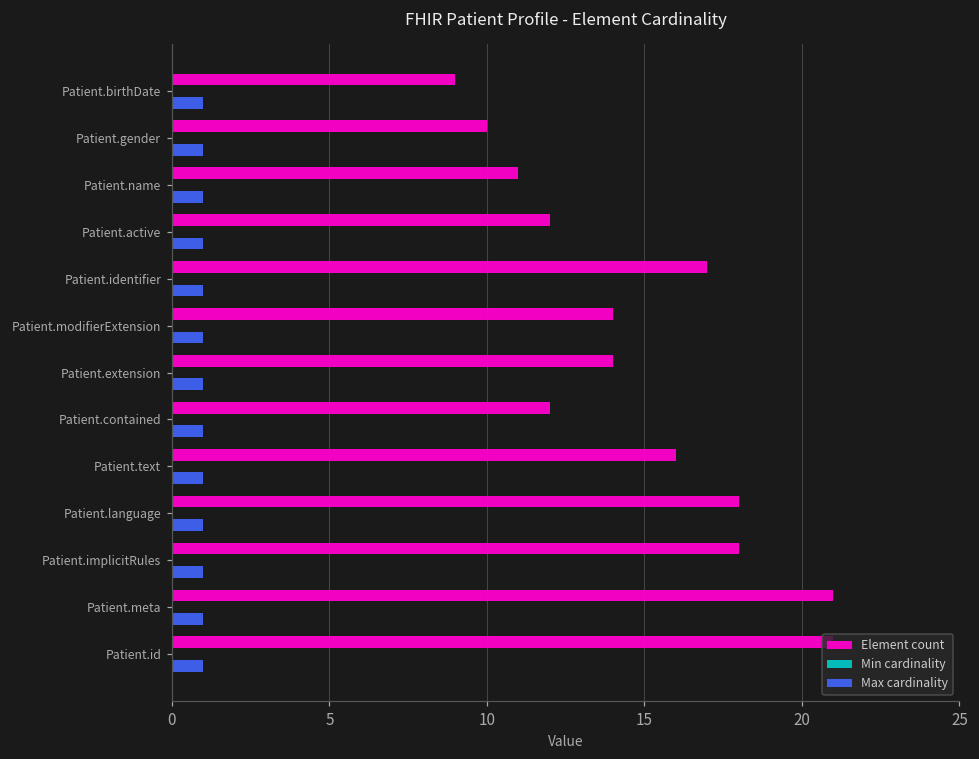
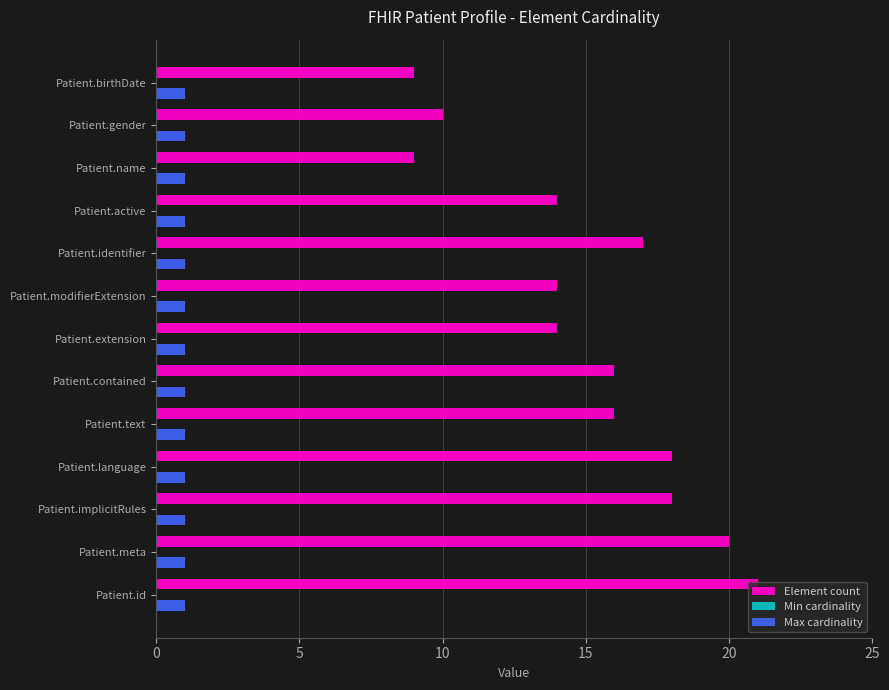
  {
    "Element count": {
      "Patient.birthDate": 9,
      "Patient.gender": 10,
-     "Patient.name": 11,
-     "Patient.active": 12,
+     "Patient.name": 9,
+     "Patient.active": 14,
      "Patient.identifier": 17,
      "Patient.modifierExtension": 14,
      "Patient.extension": 14,
-     "Patient.contained": 12,
+     "Patient.contained": 16,
      "Patient.text": 16,
      "Patient.language": 18,
      "Patient.implicitRules": 18,
-     "Patient.meta": 21
+     "Patient.meta": 20
    },
    "Min cardinality": {
      "Patient.birthDate": 0,
      "Patient.gender": 0,
      "Patient.name": 0,
      "Patient.active": 0,
      "Patient.identifier": 0,
      "Patient.modifierExtension": 0,
      "Patient.extension": 0,
      "Patient.contained": 0,
      "Patient.text": 0,
      "Patient.language": 0,
      "Patient.implicitRules": 0,
      "Patient.meta": 0,
      "Patient.id": 0
    },
    "Max cardinality": {
      "Patient.birthDate": 1,
      "Patient.gender": 1,
      "Patient.name": 1,
      "Patient.active": 1,
      "Patient.identifier": 1,
      "Patient.modifierExtension": 1,
      "Patient.extension": 1,
      "Patient.contained": 1,
      "Patient.text": 1,
      "Patient.language": 1,
      "Patient.implicitRules": 1,
      "Patient.meta": 1,
      "Patient.id": 1
    }
  }
